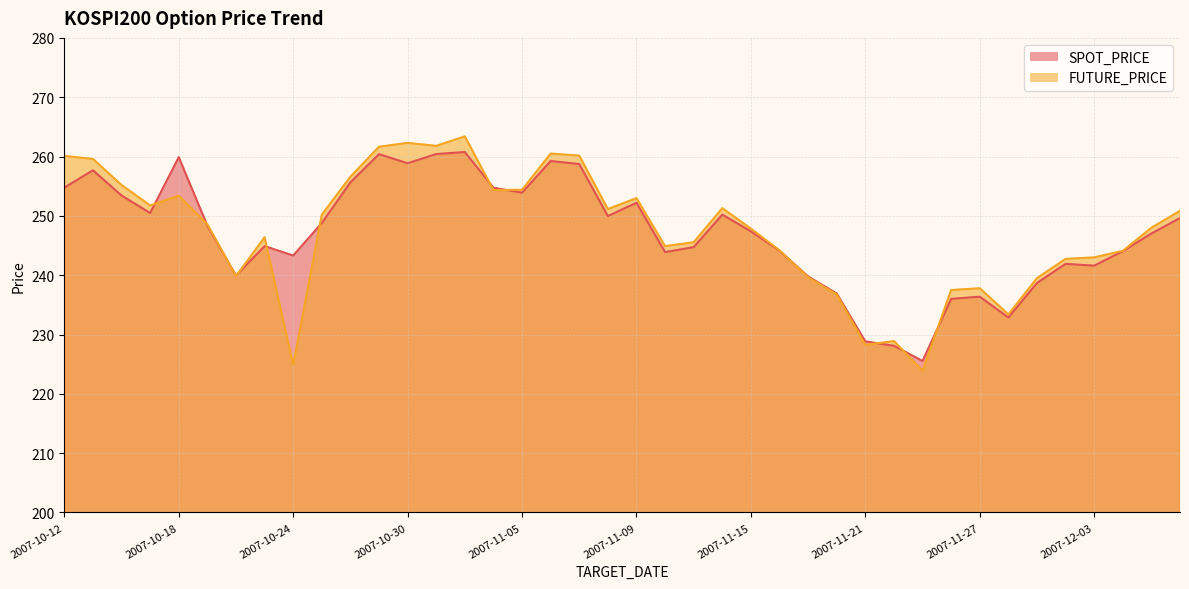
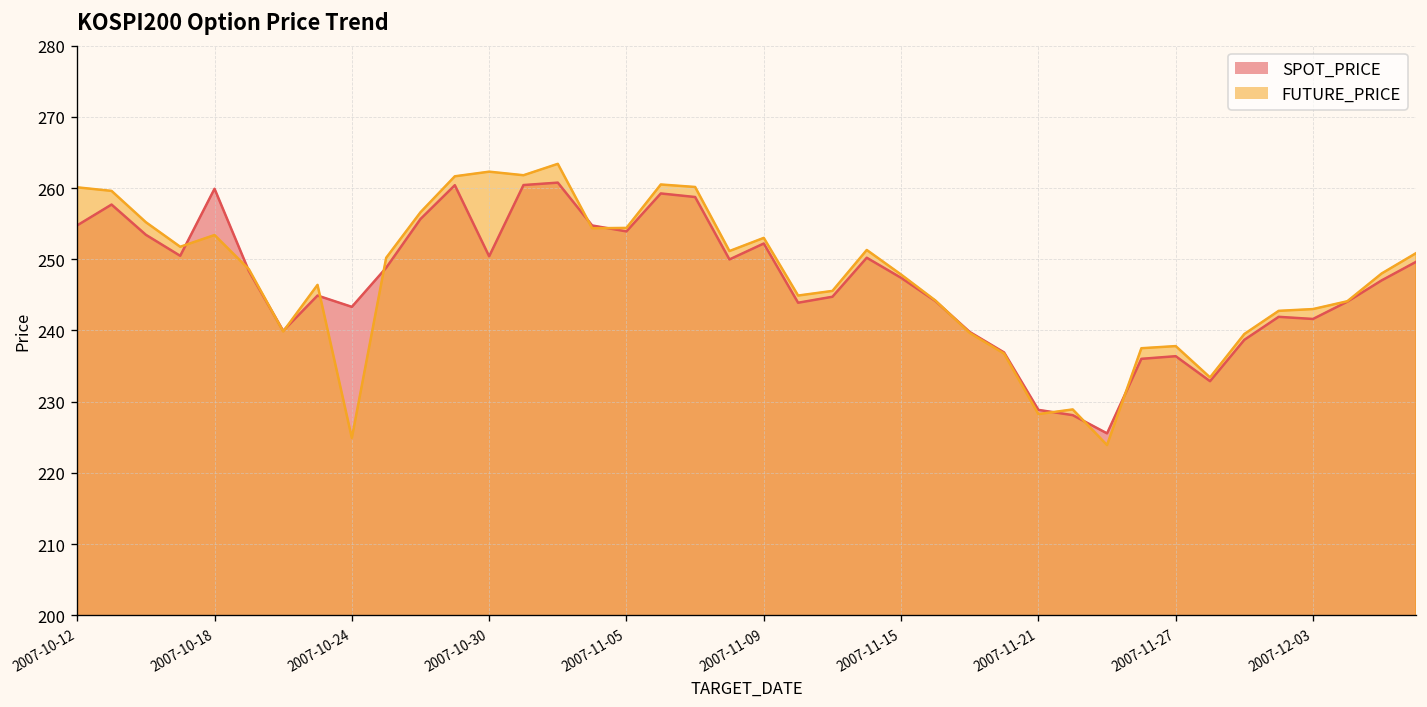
  {
    "SPOT_PRICE": {
      "2007-10-12": 255,
      "2007-10-18": 260,
      "2007-10-24": 243,
-     "2007-10-30": 259,
+     "2007-10-30": 250,
      "2007-11-05": 254,
      "2007-11-09": 252,
      "2007-11-15": 247,
      "2007-11-21": 229,
      "2007-11-27": 236,
      "2007-12-03": 242
    },
    "FUTURE_PRICE": {
      "2007-10-12": 260,
      "2007-10-18": 253,
      "2007-10-24": 225,
      "2007-10-30": 262,
      "2007-11-05": 254,
      "2007-11-09": 253,
      "2007-11-15": 248,
      "2007-11-21": 228,
      "2007-11-27": 238,
      "2007-12-03": 243
    }
  }
